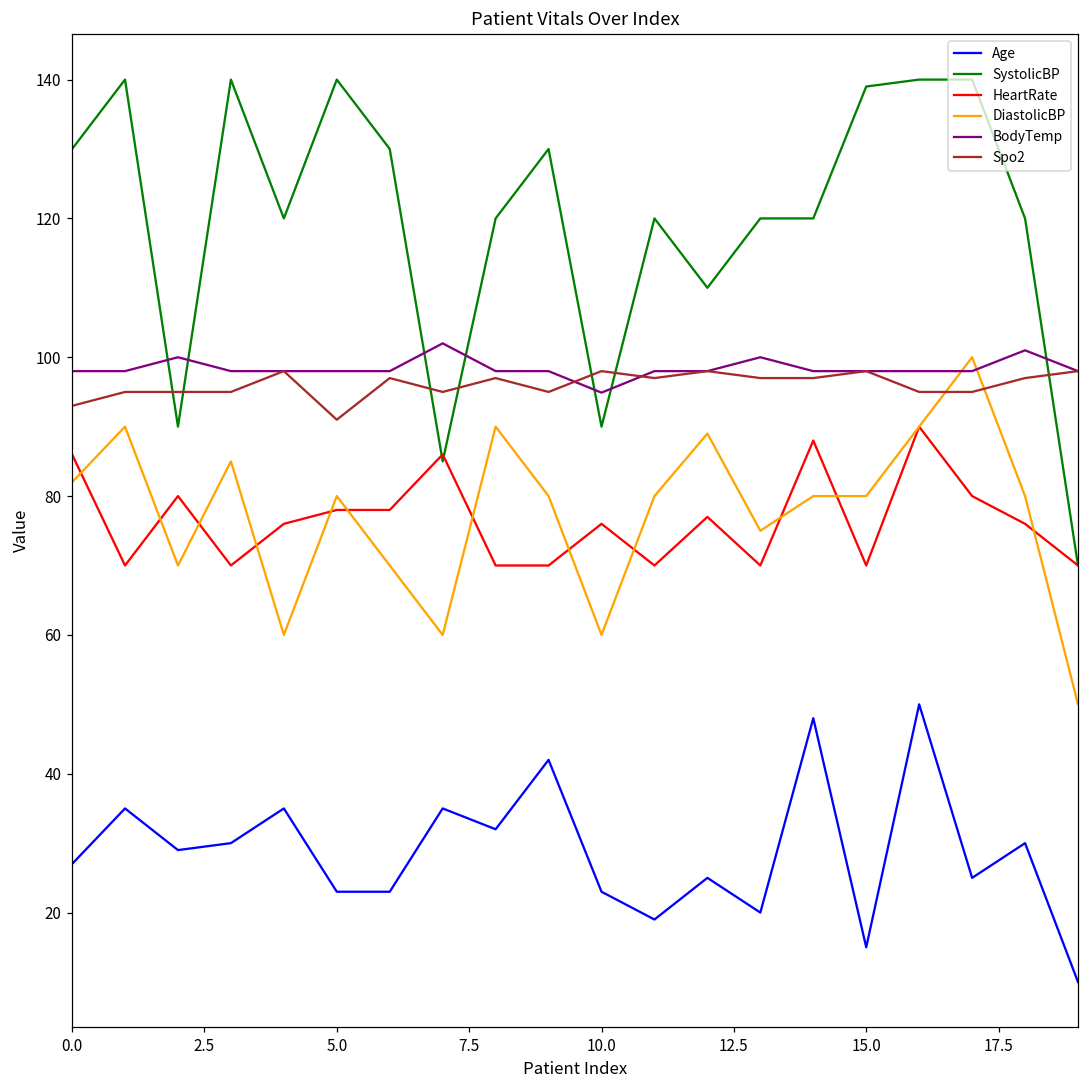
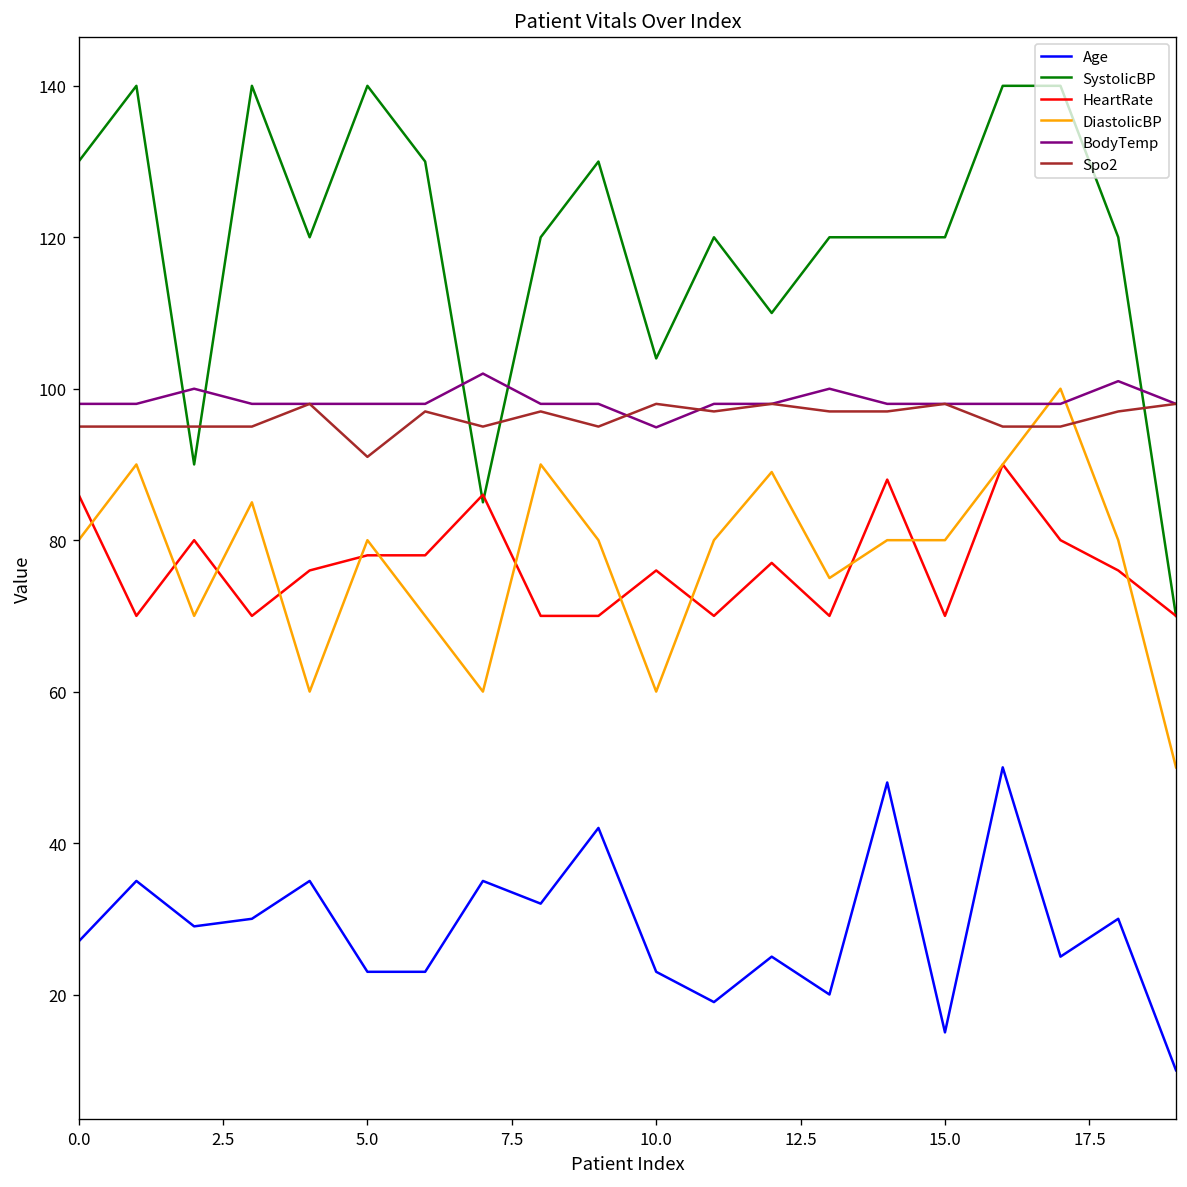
  {
    "Age": {
      "0.0": 27,
      "5.0": 23,
      "10.0": 23,
      "15.0": 15
    },
    "SystolicBP": {
      "0.0": 130,
      "5.0": 140,
-     "10.0": 90,
-     "15.0": 139
+     "10.0": 104,
+     "15.0": 120
    },
    "HeartRate": {
      "0.0": 86,
      "5.0": 78,
      "10.0": 76,
      "15.0": 70
    },
    "DiastolicBP": {
-     "0.0": 82,
+     "0.0": 80,
      "5.0": 80,
      "10.0": 60,
      "15.0": 80
    },
    "BodyTemp": {
      "0.0": 98,
      "5.0": 98,
      "10.0": 95
    },
    "Spo2": {
-     "0.0": 93,
+     "0.0": 95,
      "5.0": 91,
      "10.0": 98
    }
  }
